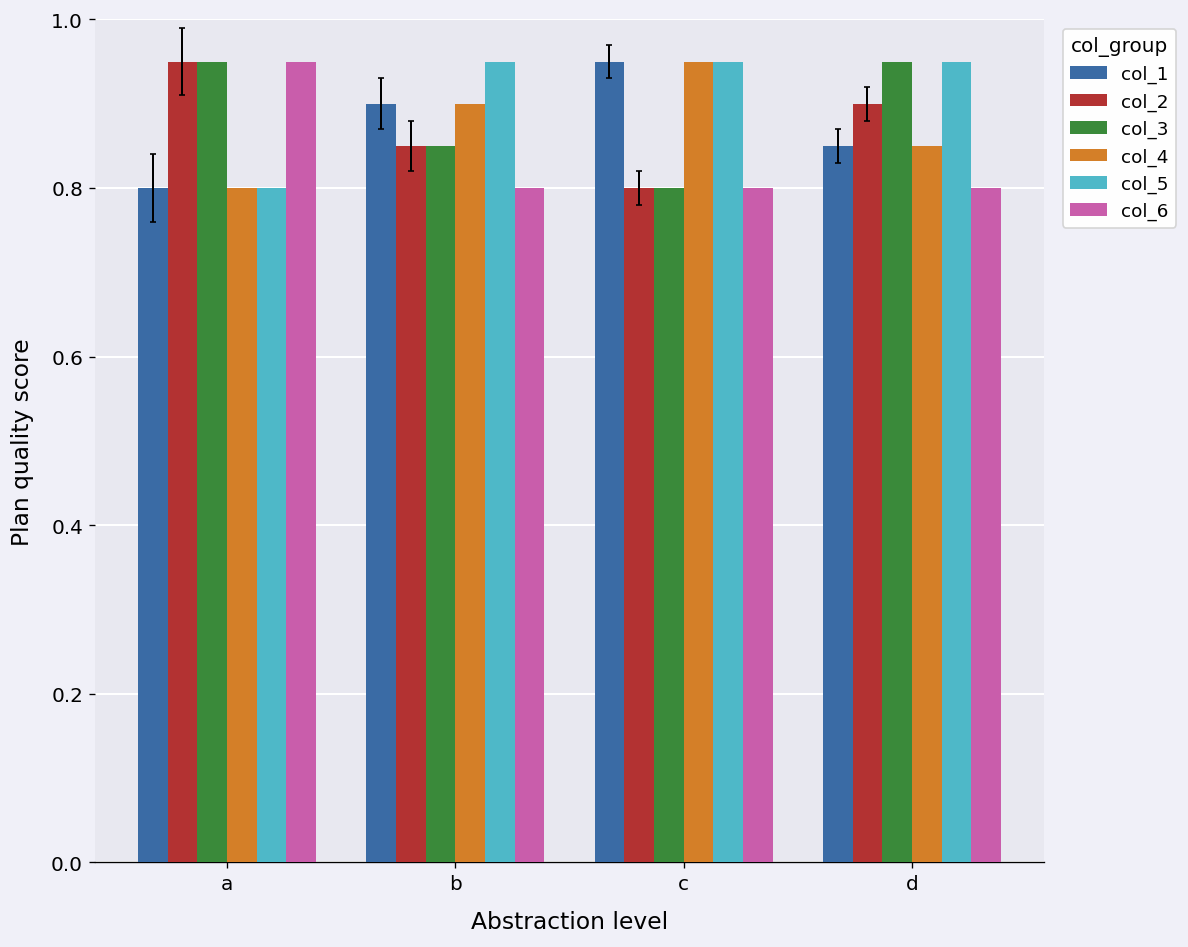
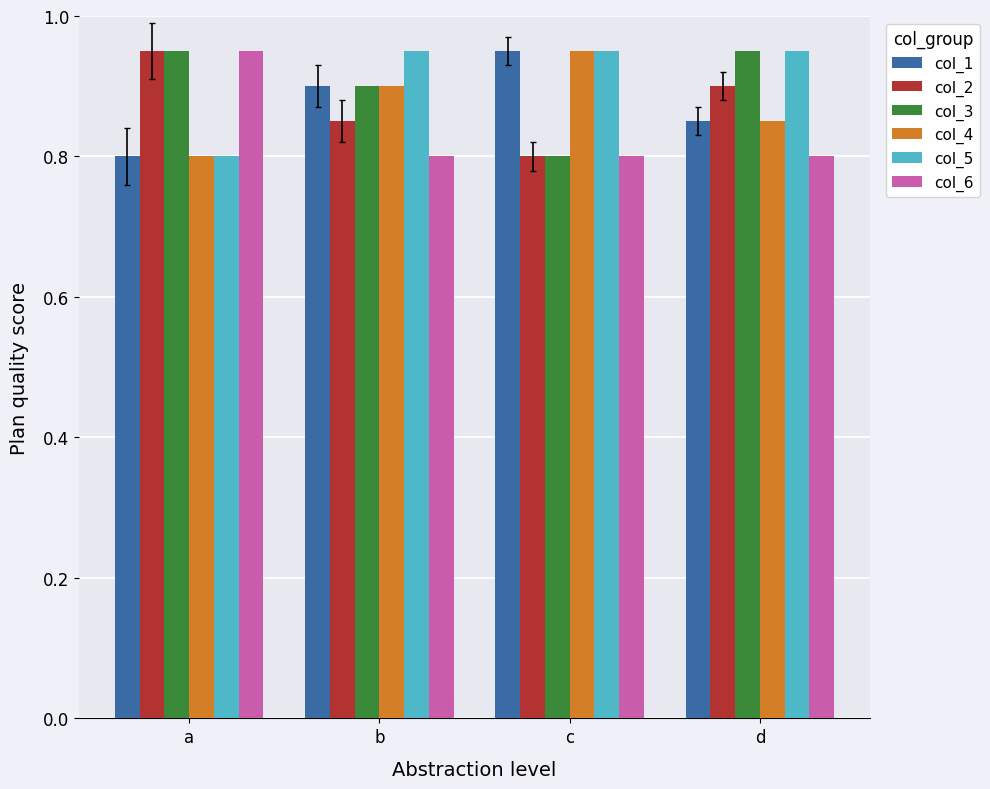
  {
    "col_2": {
      "a": 0.95,
      "b": 0.85,
      "c": 0.80,
      "d": 0.90
    },
    "col_3": {
      "a": 0.95,
-     "b": 0.85,
+     "b": 0.90,
      "c": 0.80,
      "d": 0.95
    },
    "col_4": {
      "a": 0.80,
      "b": 0.90,
      "c": 0.95,
      "d": 0.85
    },
    "col_5": {
      "a": 0.80,
      "b": 0.95,
      "c": 0.95,
      "d": 0.95
    },
    "col_6": {
      "a": 0.95,
      "b": 0.80,
      "c": 0.80,
      "d": 0.80
    }
  }
